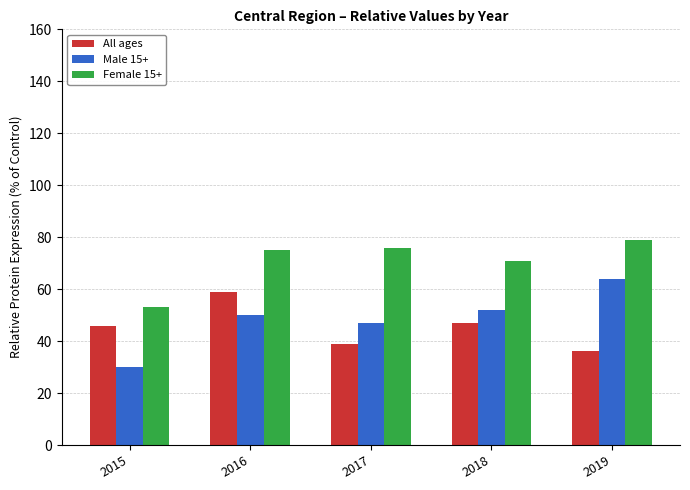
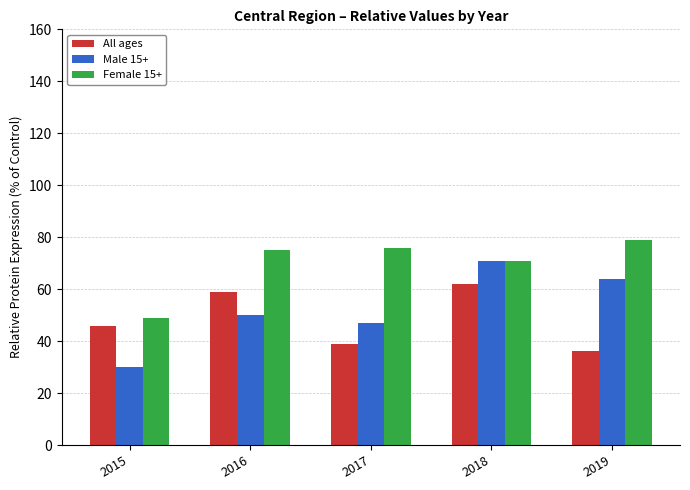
  {
    "All ages": {
      "2015": 46,
      "2016": 59,
      "2017": 39,
-     "2018": 47,
+     "2018": 62,
      "2019": 36
    },
    "Male 15+": {
      "2015": 30,
      "2016": 50,
      "2017": 47,
-     "2018": 52,
+     "2018": 71,
      "2019": 64
    },
    "Female 15+": {
-     "2015": 53,
+     "2015": 49,
      "2016": 75,
      "2017": 76,
      "2018": 71,
      "2019": 79
    }
  }
